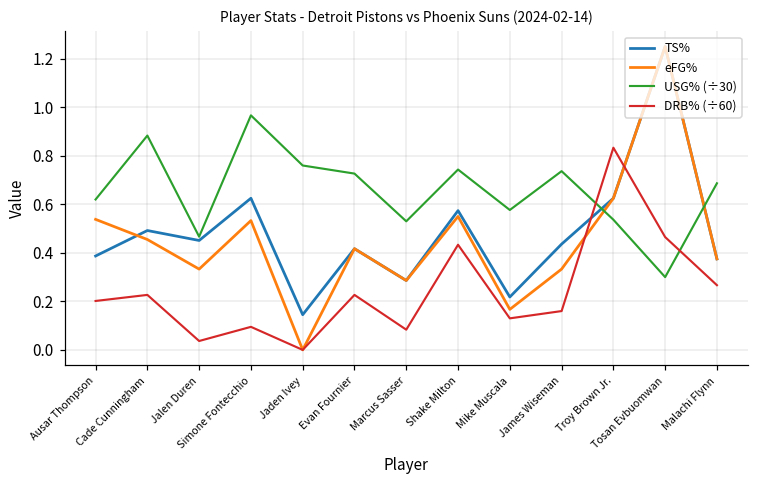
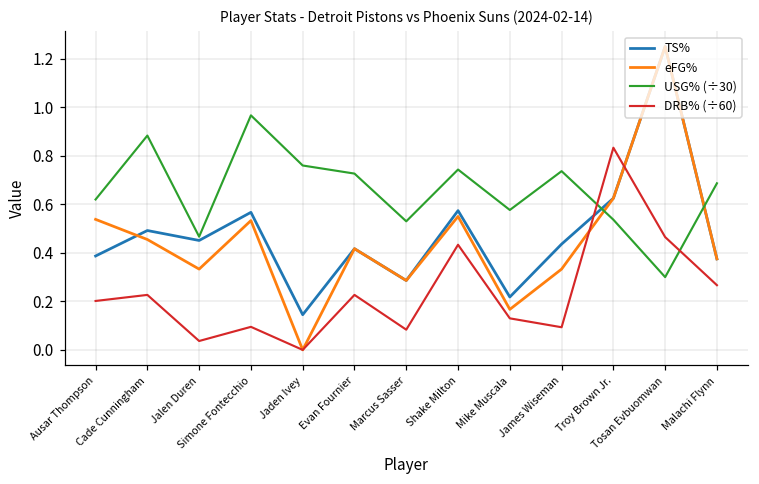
  {
    "TS%": {
      "Ausar Thompson": 0.39,
      "Cade Cunningham": 0.49,
      "Jalen Duren": 0.45,
-     "Simone Fontecchio": 0.63,
+     "Simone Fontecchio": 0.57,
      "Jaden Ivey": 0.15,
      "Shake Milton": 0.57,
      "Mike Muscala": 0.22,
      "James Wiseman": 0.44
    },
    "eFG%": {
      "Ausar Thompson": 0.54,
      "Cade Cunningham": 0.46,
      "Jalen Duren": 0.33,
      "Simone Fontecchio": 0.53,
      "Shake Milton": 0.55,
      "Mike Muscala": 0.17,
      "James Wiseman": 0.33
    },
    "USG% (÷30)": {
      "Ausar Thompson": 0.62,
      "Cade Cunningham": 0.88,
      "Jalen Duren": 0.47,
      "Simone Fontecchio": 0.97,
      "Jaden Ivey": 0.76,
      "Evan Fournier": 0.73,
      "Marcus Sasser": 0.53,
      "Shake Milton": 0.74,
      "Mike Muscala": 0.58,
      "James Wiseman": 0.74,
      "Troy Brown Jr.": 0.54,
      "Tosan Evbuomwan": 0.30,
      "Malachi Flynn": 0.69
    },
    "DRB% (÷60)": {
      "Ausar Thompson": 0.20,
      "Cade Cunningham": 0.23,
      "Jalen Duren": 0.04,
      "Simone Fontecchio": 0.10,
      "Evan Fournier": 0.23,
      "Marcus Sasser": 0.08,
      "Shake Milton": 0.43,
      "Mike Muscala": 0.13,
-     "James Wiseman": 0.16,
+     "James Wiseman": 0.09,
      "Troy Brown Jr.": 0.83,
      "Tosan Evbuomwan": 0.46,
      "Malachi Flynn": 0.27
    }
  }
